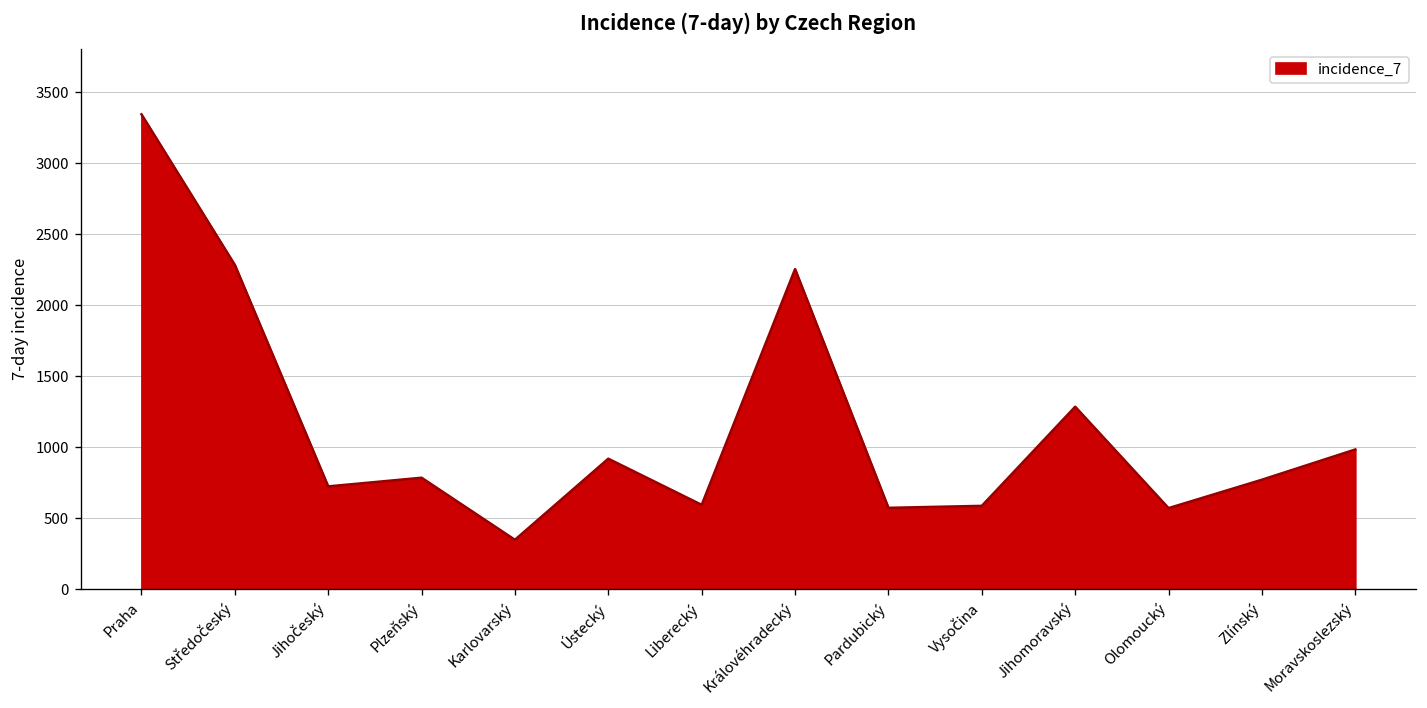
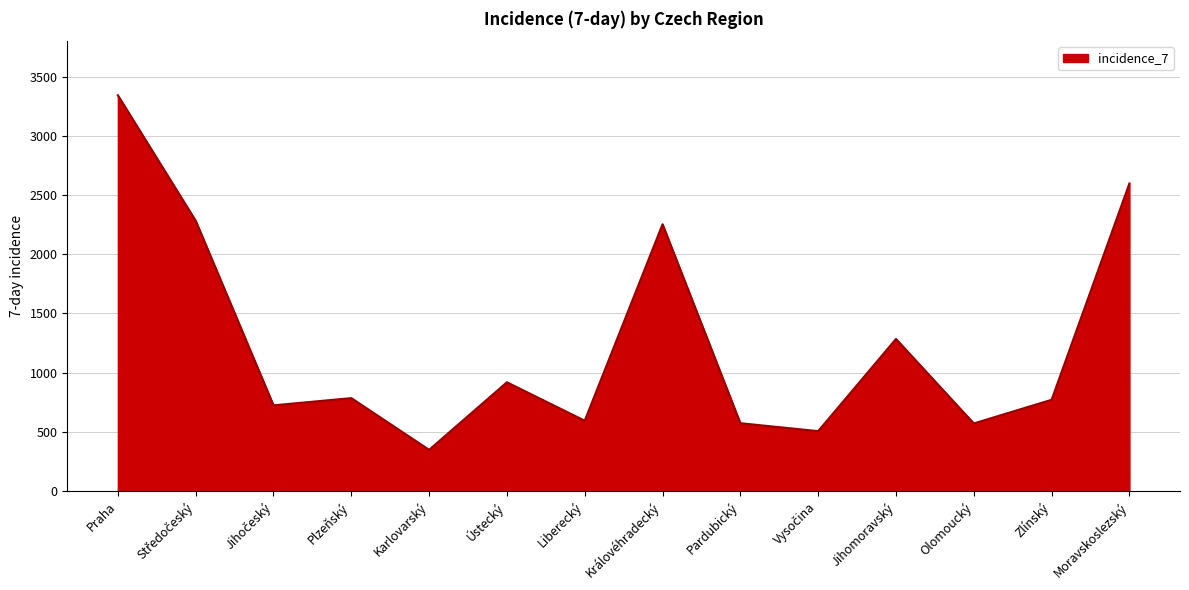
  {
    "Praha": 3340,
    "Středočeský": 2280,
    "Jihočeský": 720,
    "Plzeňský": 780,
    "Karlovarský": 350,
    "Ústecký": 920,
    "Liberecký": 590,
    "Královéhradecký": 2250,
    "Pardubický": 570,
-   "Vysočina": 590,
+   "Vysočina": 510,
    "Jihomoravský": 1280,
    "Olomoucký": 570,
    "Zlínský": 770,
-   "Moravskoslezský": 980
+   "Moravskoslezský": 2600
  }
